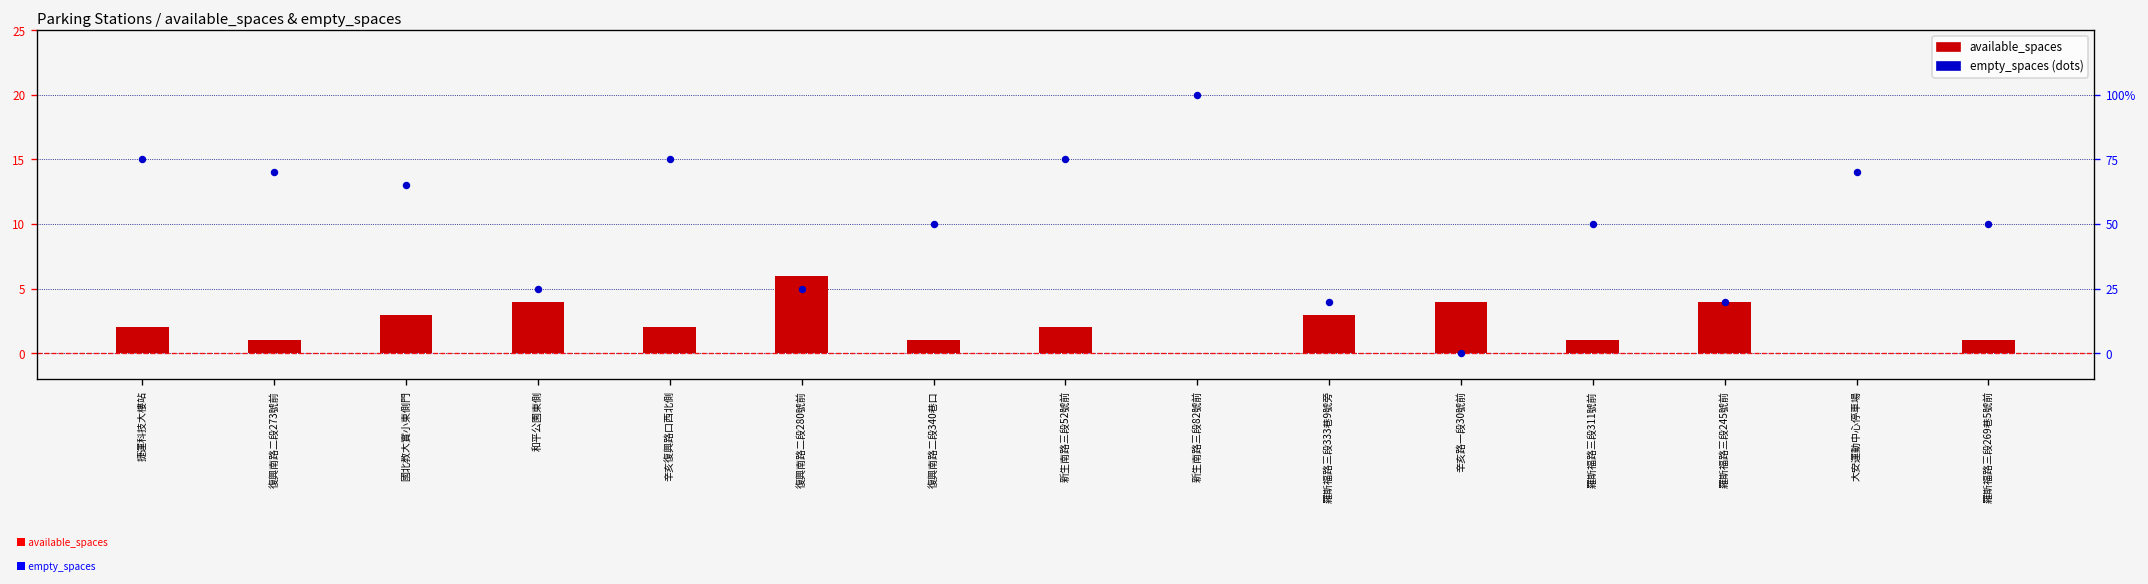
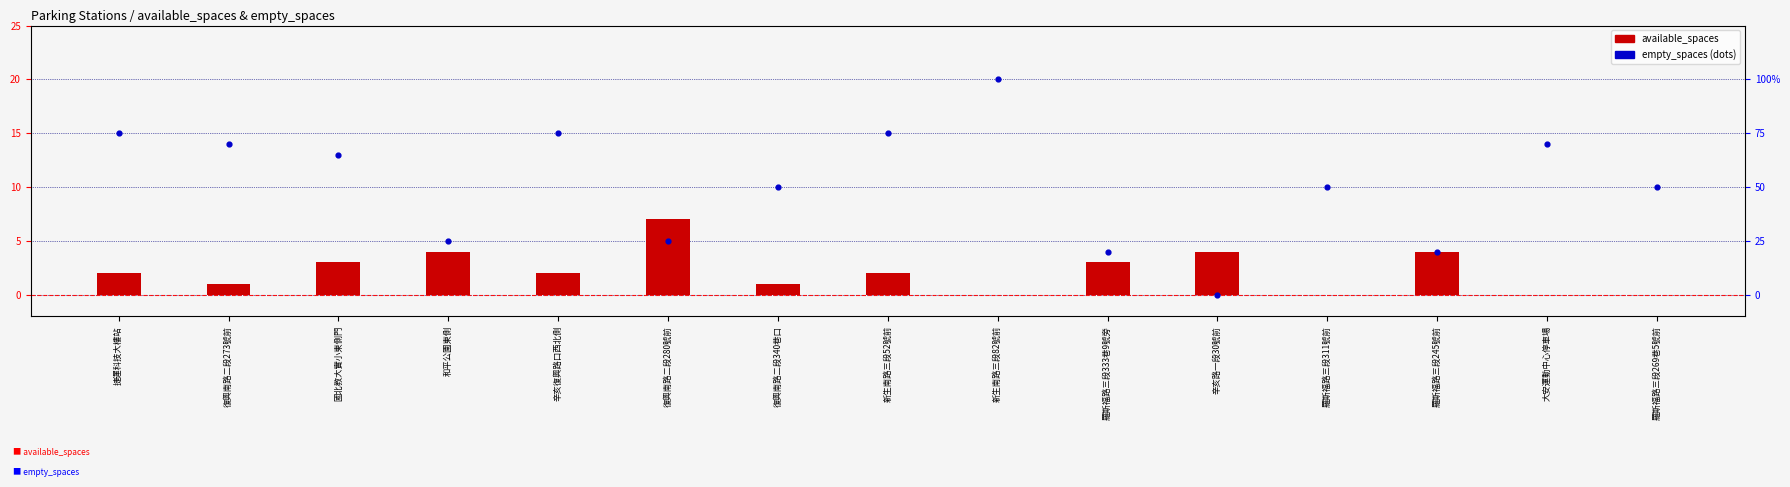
  {
    "available_spaces": {
      "捷運科技大樓站": 2,
      "復興南路二段273號前": 1,
      "國北教大實小東側門": 3,
      "和平公園東側": 4,
      "辛亥復興路口西北側": 2,
-     "復興南路二段280號前": 6,
+     "復興南路二段280號前": 7,
      "復興南路二段340巷口": 1,
      "新生南路三段52號前": 2,
      "新生南路三段82號前": 0,
      "羅斯福路三段333巷9號旁": 3,
      "辛亥路一段30號前": 4,
-     "羅斯福路三段311號前": 1,
+     "羅斯福路三段311號前": 0,
      "羅斯福路三段245號前": 4,
      "大安運動中心停車場": 0,
-     "羅斯福路三段269巷5號前": 1
+     "羅斯福路三段269巷5號前": 0
    }
  }
